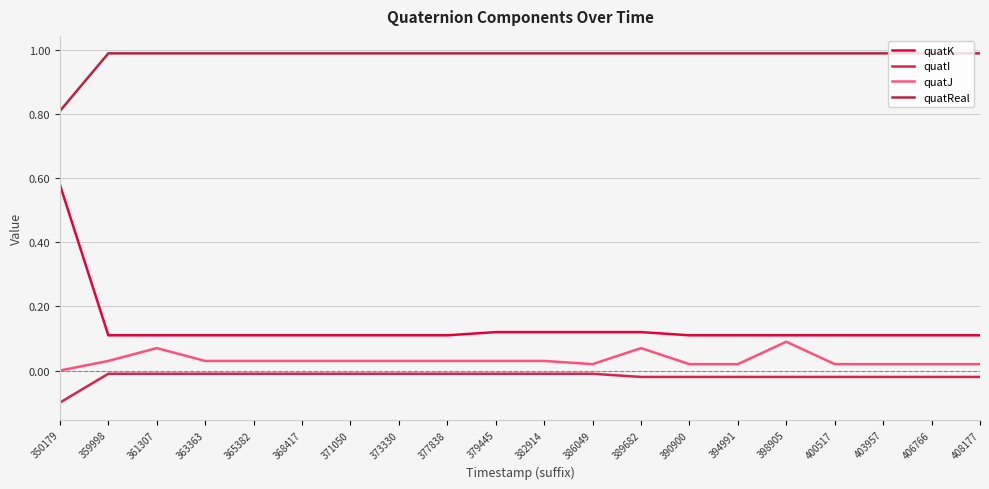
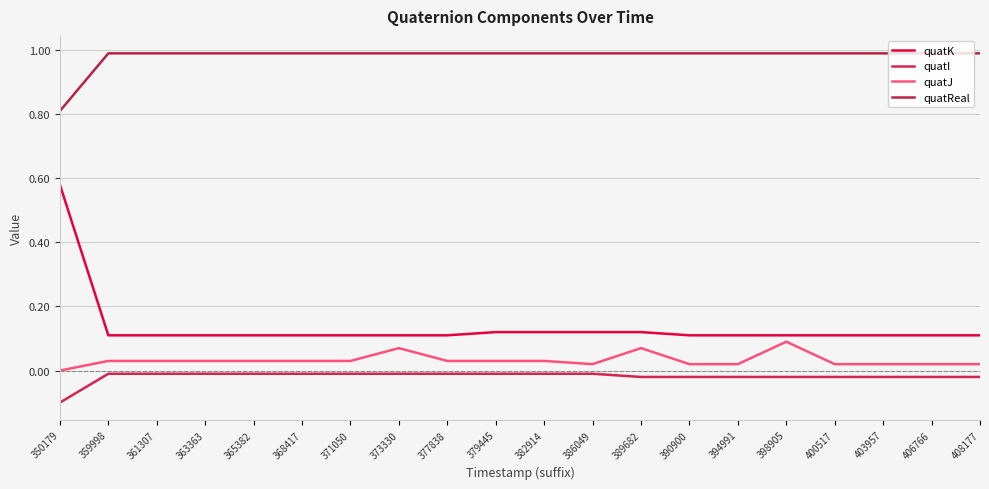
  {
    "quatJ": {
      "350179": 0.00,
      "359998": 0.03,
-     "361307": 0.07,
+     "361307": 0.03,
      "363363": 0.03,
      "365382": 0.03,
      "368417": 0.03,
      "371050": 0.03,
-     "373330": 0.03,
+     "373330": 0.07,
      "377838": 0.03,
      "379445": 0.03,
      "382914": 0.03,
      "386049": 0.02,
      "389682": 0.07,
      "390900": 0.02,
      "394991": 0.02,
      "398905": 0.09,
      "400517": 0.02,
      "403957": 0.02,
      "406766": 0.02,
      "408177": 0.02
    }
  }
